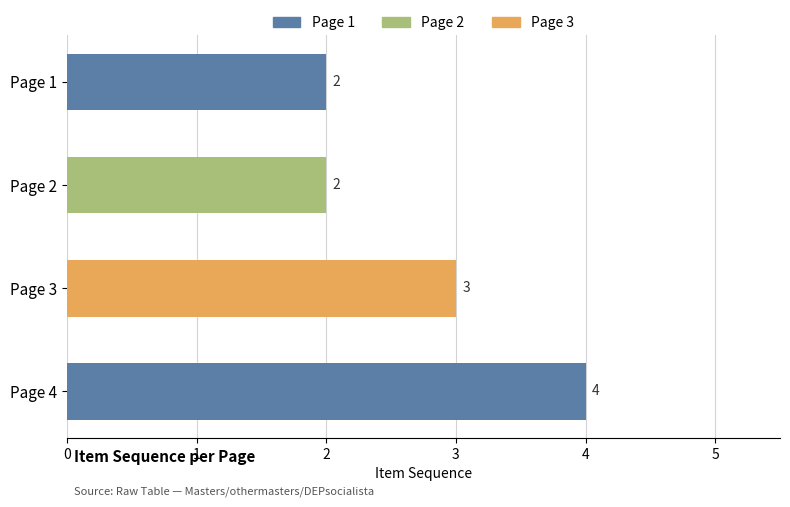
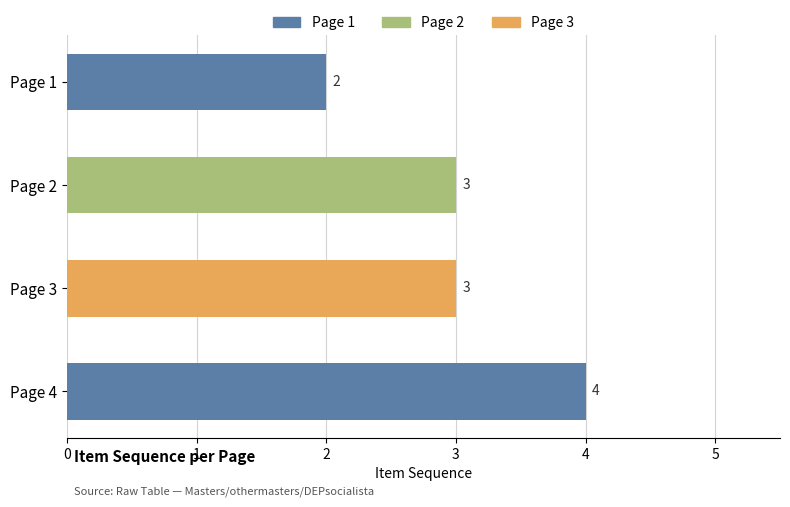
  {
    "Page 1": 2,
-   "Page 2": 2,
+   "Page 2": 3,
    "Page 3": 3,
    "Page 4": 4
  }
